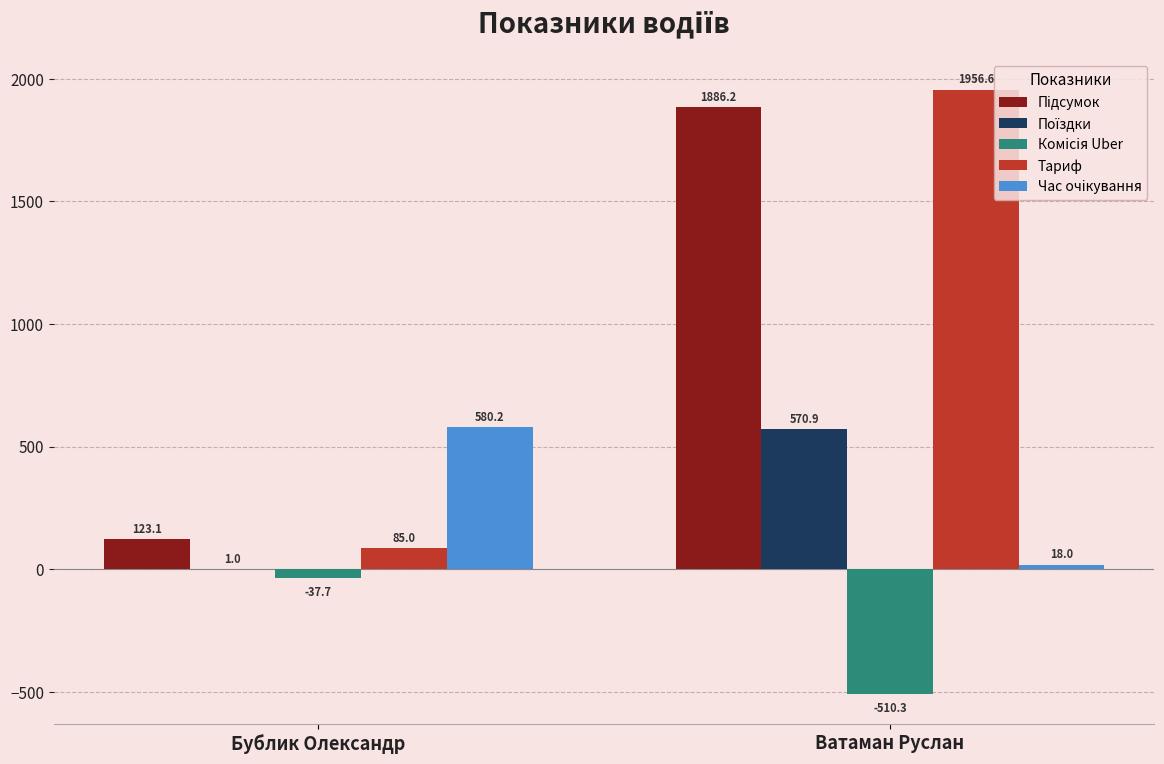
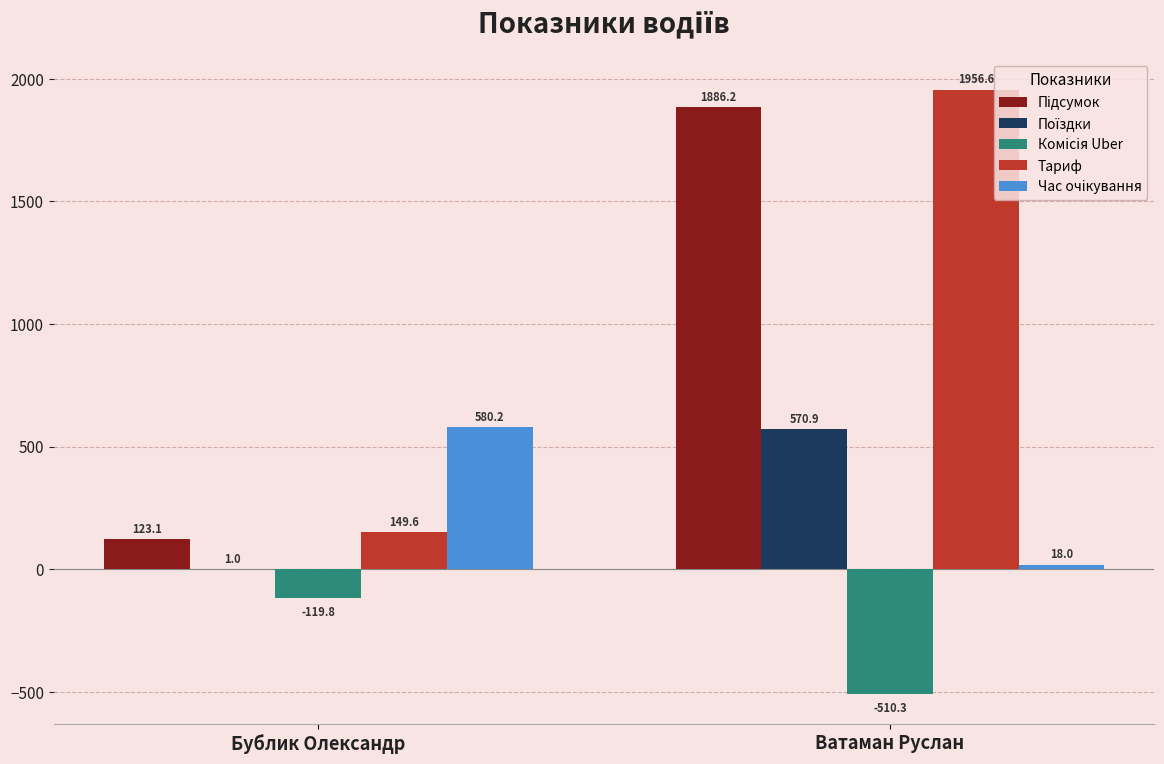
  {
    "Підсумок": {
      "Бублик Олександр": 123.1,
      "Ватаман Руслан": 1886.2
    },
    "Поїздки": {
      "Бублик Олександр": 1.0,
      "Ватаман Руслан": 570.9
    },
    "Комісія Uber": {
-     "Бублик Олександр": -37.7,
+     "Бублик Олександр": -119.8,
      "Ватаман Руслан": -510.3
    },
    "Тариф": {
-     "Бублик Олександр": 85.0
+     "Бублик Олександр": 149.6
    },
    "Час очікування": {
      "Бублик Олександр": 580.2,
      "Ватаман Руслан": 18.0
    }
  }
